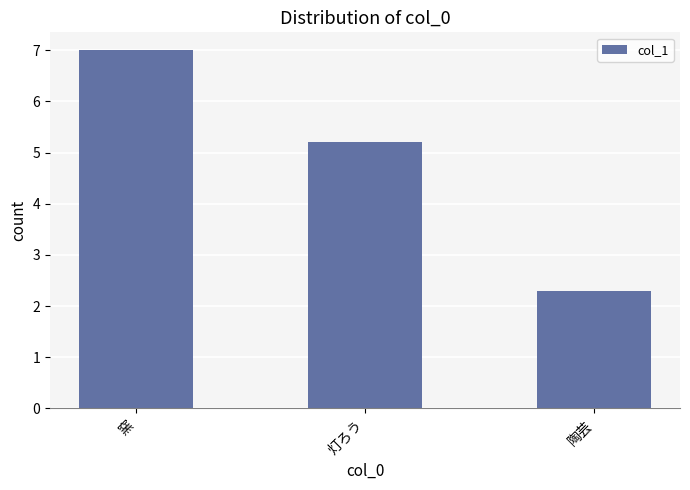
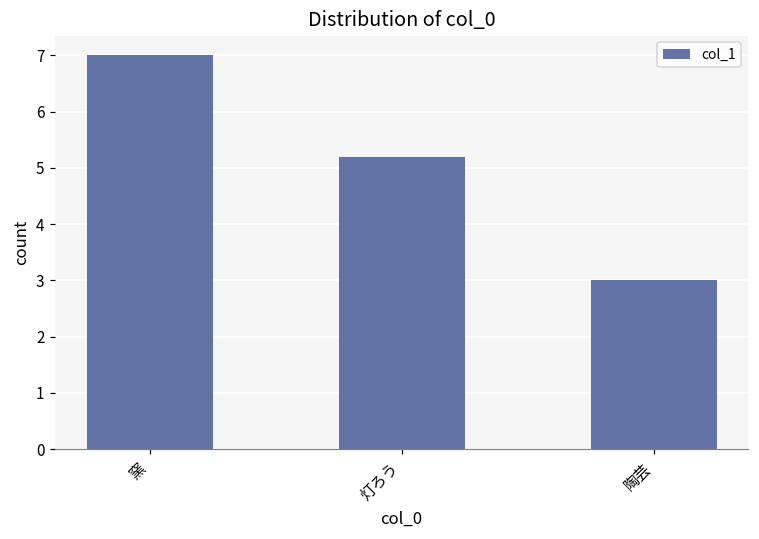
  {
    "窯": 7.0,
    "灯ろう": 5.2,
-   "陶芸": 2.3
+   "陶芸": 3.0
  }
